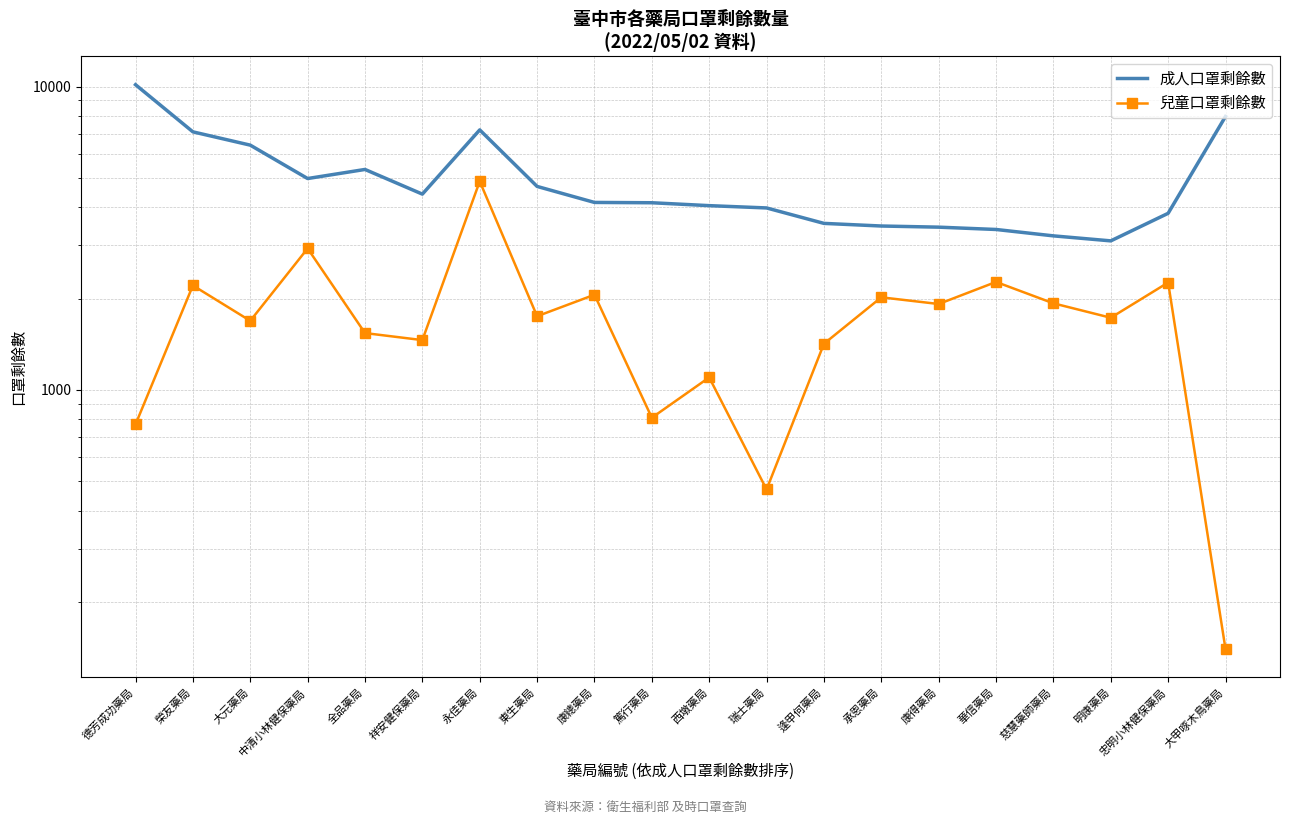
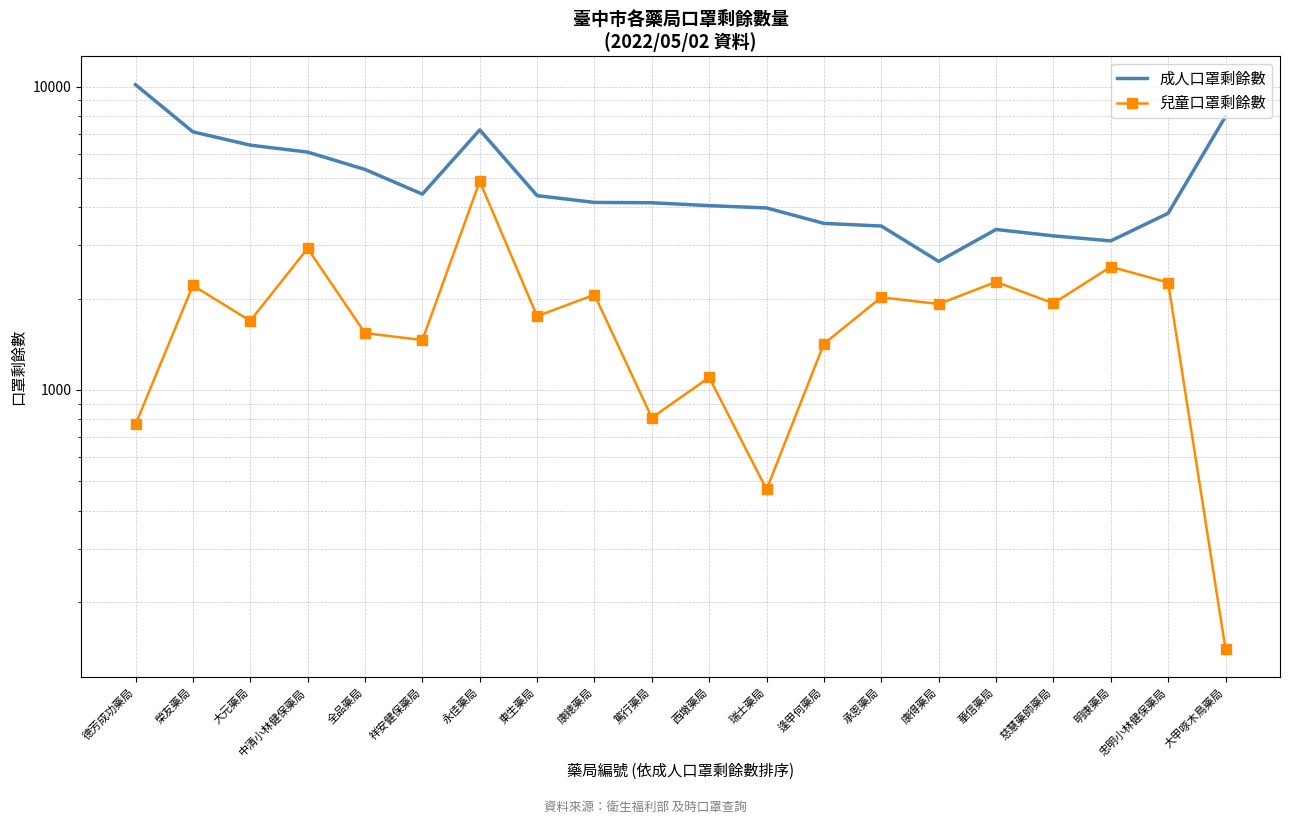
  {
    "成人口罩剩餘數": {
      "德芳成功藥局": 10100,
      "榮友藥局": 7100,
      "大元藥局": 6400,
-     "中清小林健保藥局": 5000,
+     "中清小林健保藥局": 6100,
      "全品藥局": 5300,
      "祥安健保藥局": 4400,
      "永佳藥局": 7200,
-     "東生藥局": 4700,
+     "東生藥局": 4400,
      "康總藥局": 4200,
      "篤行藥局": 4100,
      "西墩藥局": 4100,
      "瑞士藥局": 4000,
      "逢甲何藥局": 3500,
      "承恩藥局": 3500,
-     "康得藥局": 3400,
+     "康得藥局": 2700,
      "華信藥局": 3400,
      "慈慧藥師藥局": 3200,
      "明康藥局": 3100,
      "忠明小林健保藥局": 3800
    },
    "兒童口罩剩餘數": {
      "德芳成功藥局": 770,
      "榮友藥局": 2200,
      "大元藥局": 1700,
      "中清小林健保藥局": 2900,
      "全品藥局": 1500,
      "祥安健保藥局": 1500,
      "永佳藥局": 4900,
      "東生藥局": 1800,
      "康總藥局": 2100,
      "篤行藥局": 810,
      "西墩藥局": 1100,
      "瑞士藥局": 470,
      "逢甲何藥局": 1400,
      "承恩藥局": 2000,
      "康得藥局": 1900,
      "華信藥局": 2300,
      "慈慧藥師藥局": 1900,
-     "明康藥局": 1700,
+     "明康藥局": 2500,
      "忠明小林健保藥局": 2300,
      "大甲啄木鳥藥局": 140
    }
  }
